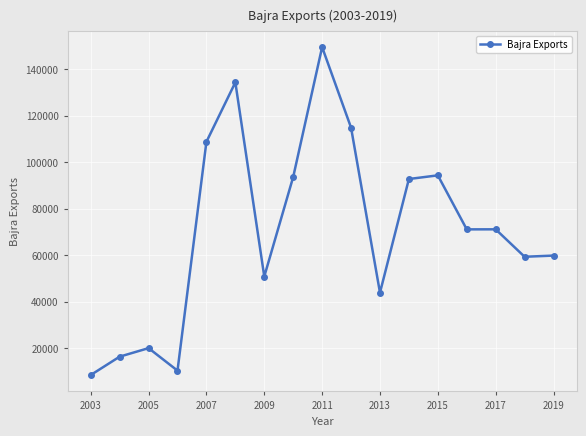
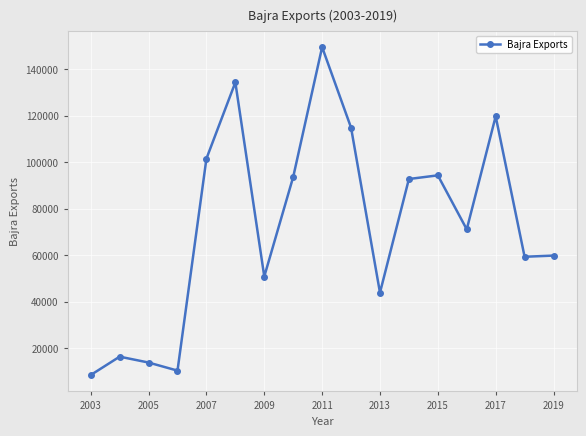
  {
    "2003": 8000,
-   "2005": 20000,
-   "2007": 109000,
+   "2005": 14000,
+   "2007": 102000,
    "2009": 51000,
    "2011": 150000,
    "2013": 44000,
    "2015": 94000,
-   "2017": 71000,
+   "2017": 120000,
    "2019": 60000
  }
